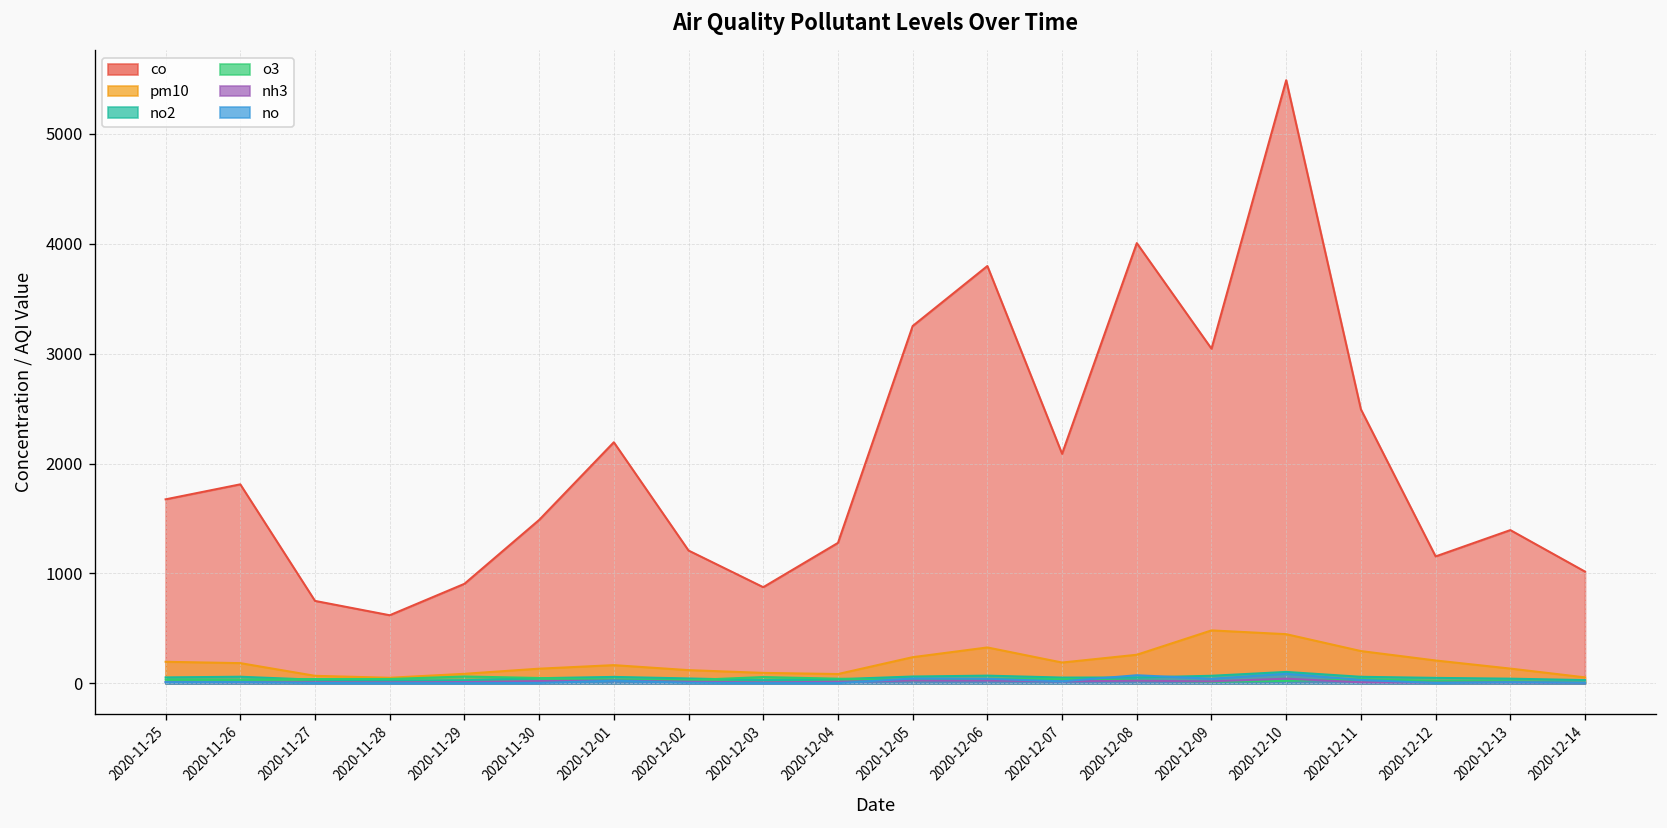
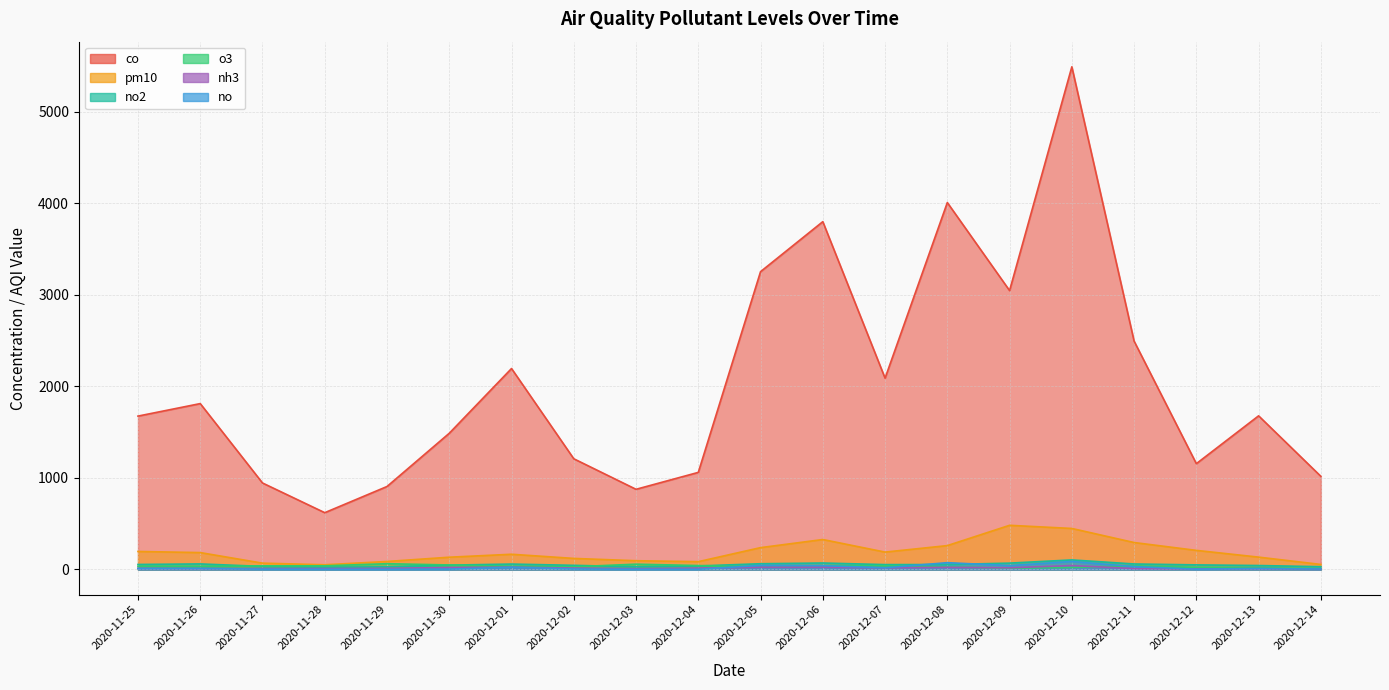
  {
    "co": {
      "2020-11-25": 1700,
      "2020-11-26": 1800,
-     "2020-11-27": 800,
+     "2020-11-27": 900,
      "2020-11-28": 600,
      "2020-11-29": 900,
      "2020-11-30": 1500,
      "2020-12-01": 2200,
      "2020-12-02": 1200,
      "2020-12-03": 900,
-     "2020-12-04": 1300,
+     "2020-12-04": 1100,
      "2020-12-05": 3300,
      "2020-12-06": 3800,
      "2020-12-07": 2100,
      "2020-12-08": 4000,
      "2020-12-09": 3000,
      "2020-12-10": 5500,
      "2020-12-11": 2500,
      "2020-12-12": 1200,
-     "2020-12-13": 1400,
+     "2020-12-13": 1700,
      "2020-12-14": 1000
    },
    "pm10": {
      "2020-11-25": 200,
      "2020-11-26": 200,
      "2020-11-27": 100,
      "2020-11-30": 100,
      "2020-12-01": 200,
      "2020-12-02": 100,
      "2020-12-03": 100,
      "2020-12-04": 100,
      "2020-12-05": 200,
      "2020-12-06": 300,
      "2020-12-07": 200,
      "2020-12-08": 300,
      "2020-12-09": 500,
      "2020-12-10": 400,
      "2020-12-11": 300,
      "2020-12-12": 200,
      "2020-12-13": 100
    }
  }
